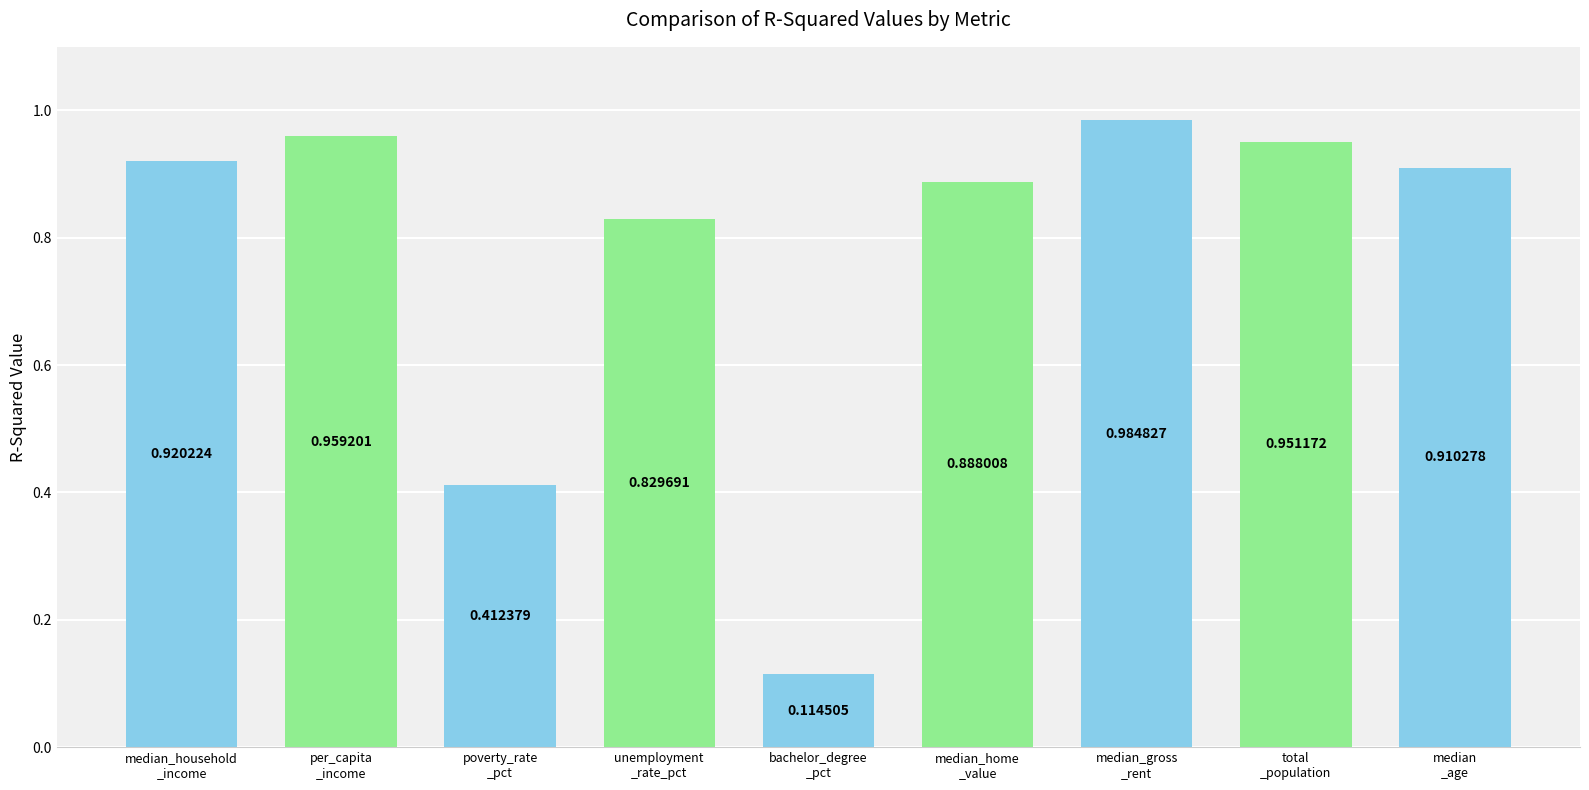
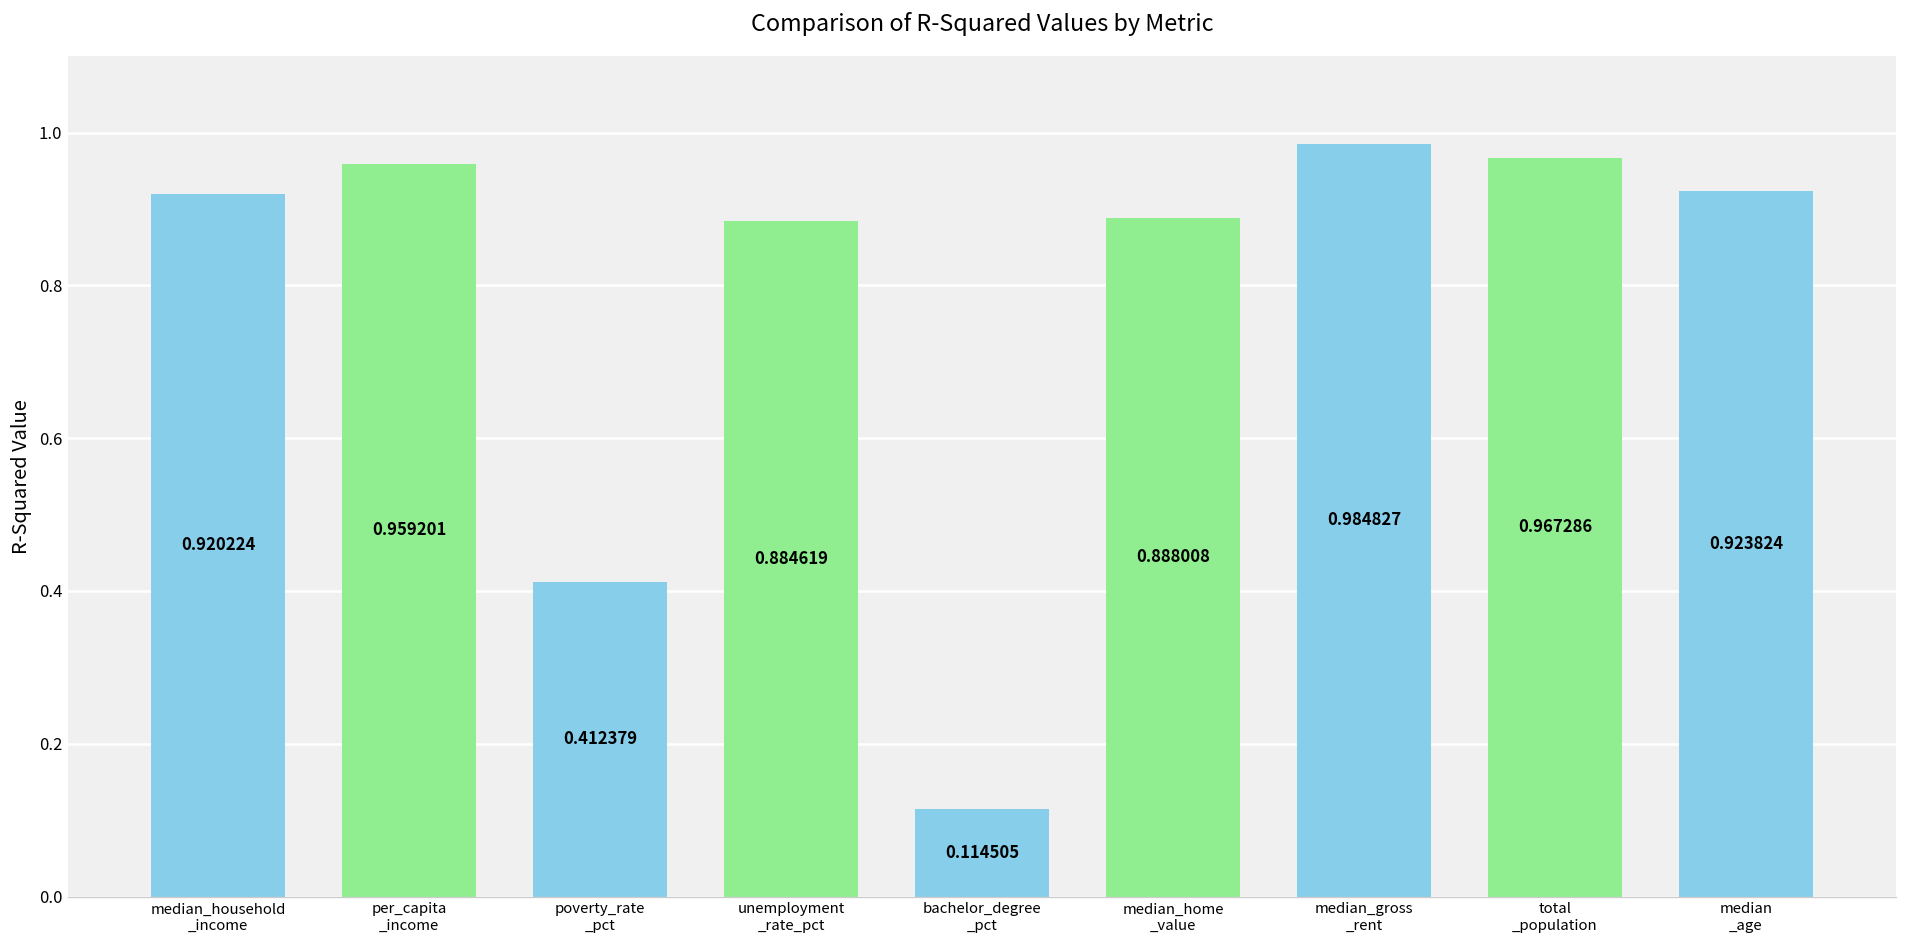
  {
    "median_household _income": 0.920224,
    "per_capita _income": 0.959201,
    "poverty_rate _pct": 0.412379,
-   "unemployment _rate_pct": 0.829691,
+   "unemployment _rate_pct": 0.884619,
    "bachelor_degree _pct": 0.114505,
    "median_home _value": 0.888008,
    "median_gross _rent": 0.984827,
-   "total _population": 0.951172,
-   "median _age": 0.910278
+   "total _population": 0.967286,
+   "median _age": 0.923824
  }
